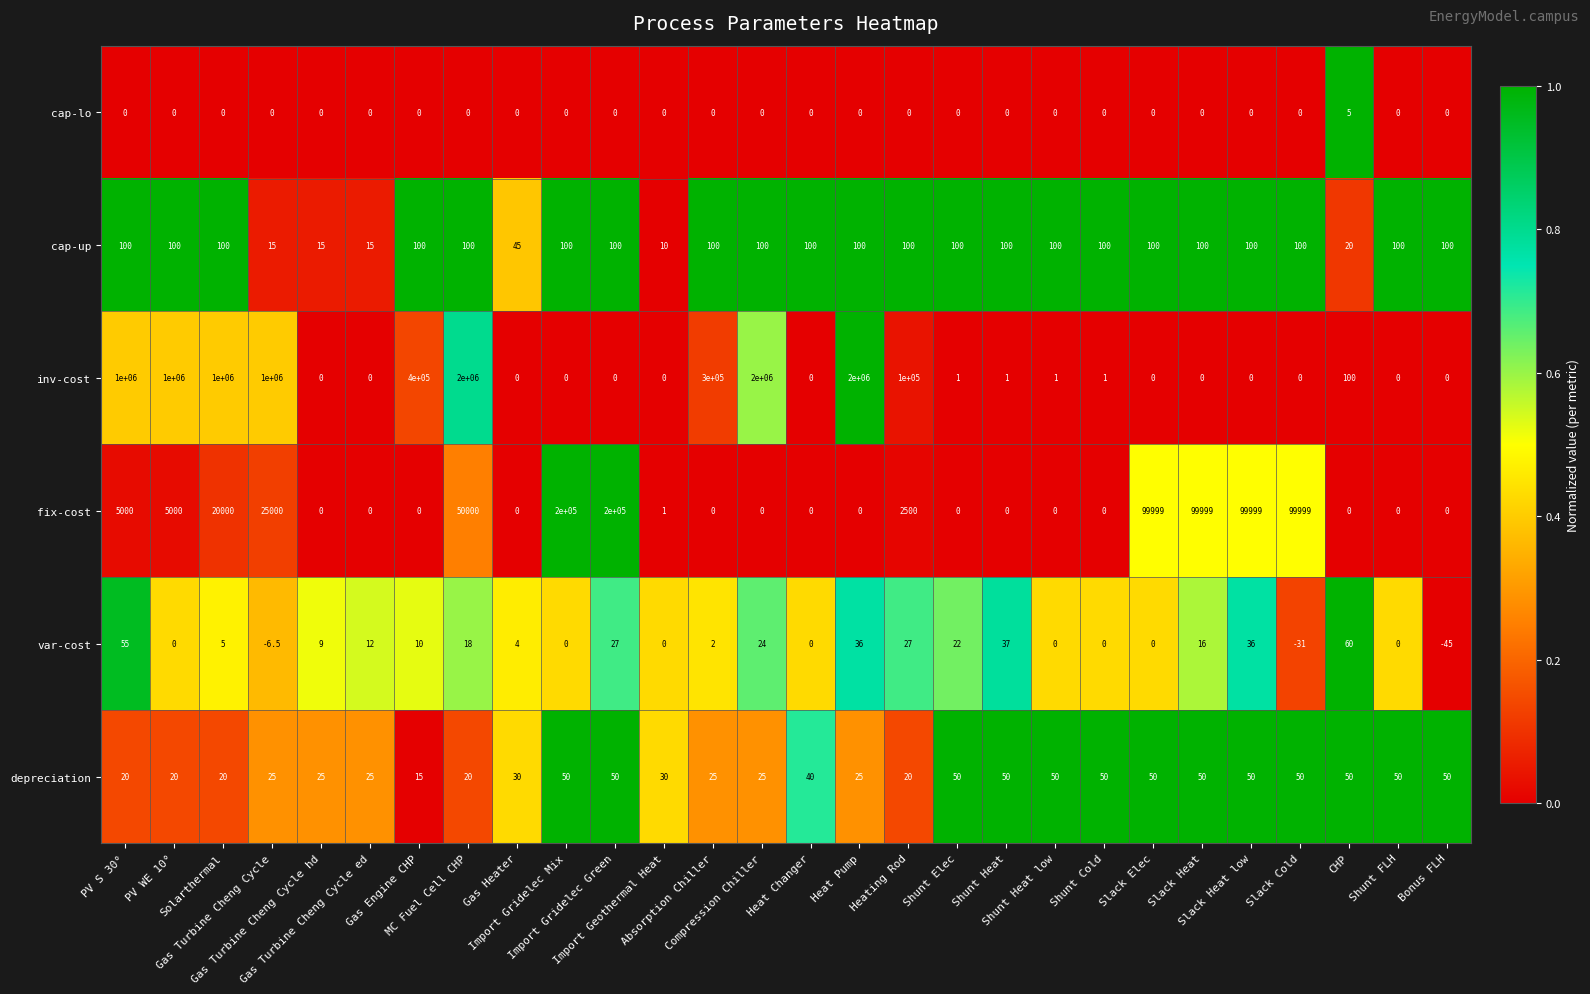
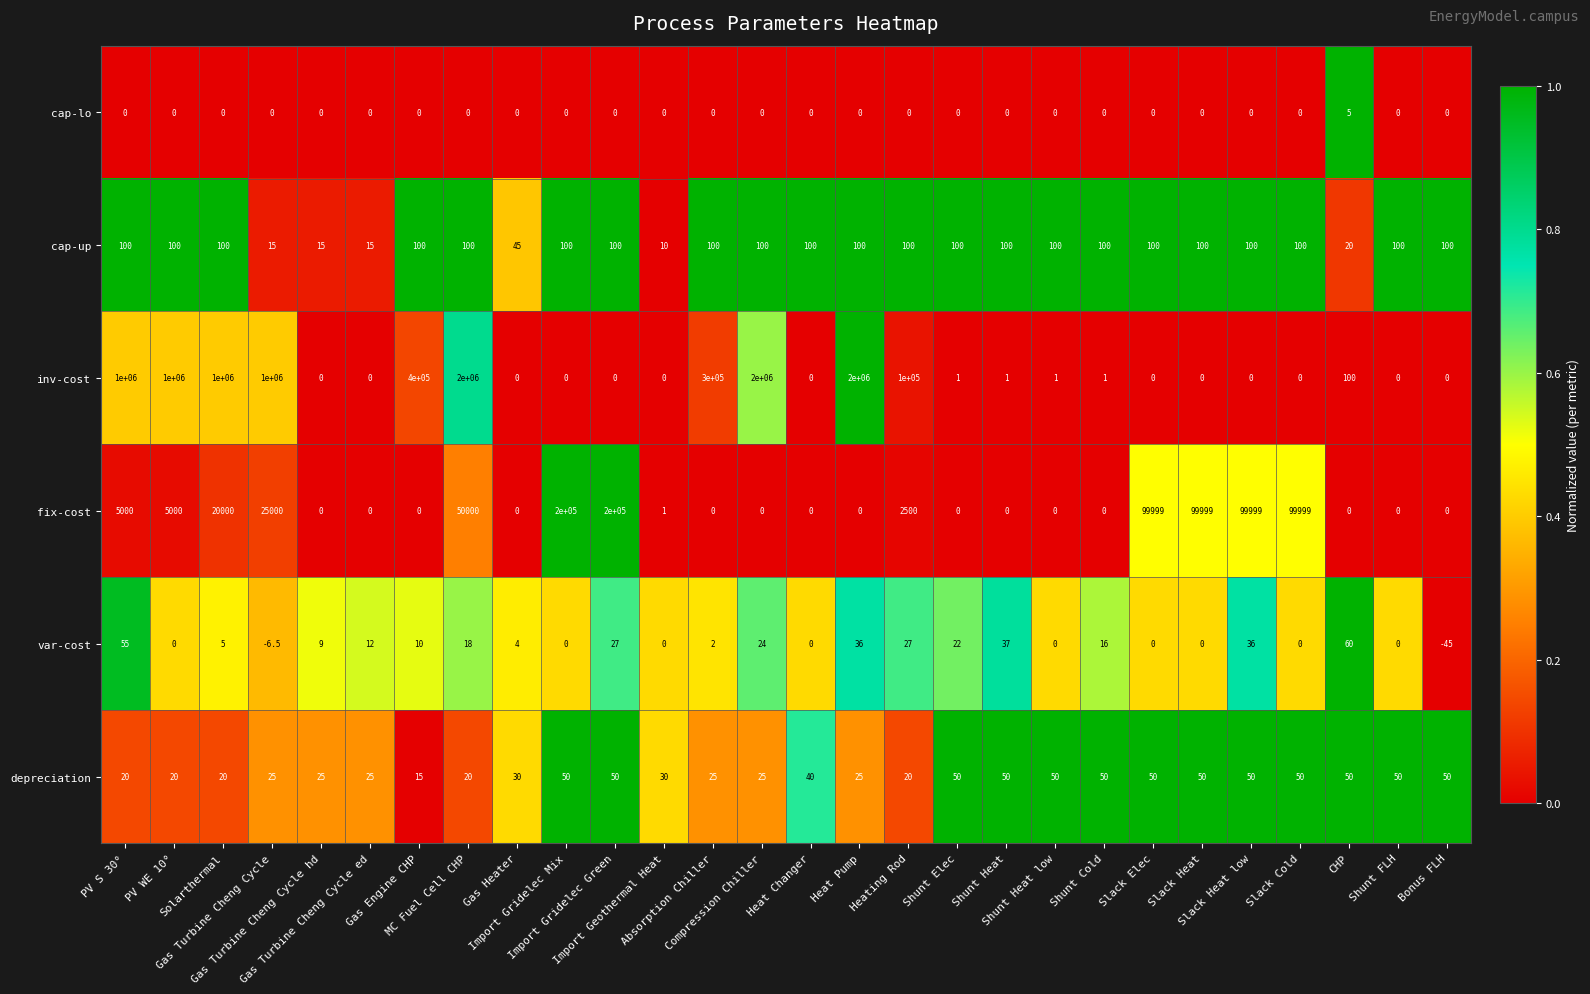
  {
    "cap-lo": {
      "PV S 30°": "0",
      "PV WE 10°": "0",
      "Solarthermal": "0",
      "Gas Turbine Cheng Cycle": "0",
      "Gas Turbine Cheng Cycle hd": "0",
      "Gas Turbine Cheng Cycle ed": "0",
      "Gas Engine CHP": "0",
      "MC Fuel Cell CHP": "0",
      "Gas Heater": "0",
      "Import Gridelec Mix": "0",
      "Import Gridelec Green": "0",
      "Import Geothermal Heat": "0",
      "Absorption Chiller": "0",
      "Compression Chiller": "0",
      "Heat Changer": "0",
      "Heat Pump": "0",
      "Heating Rod": "0",
      "Shunt Elec": "0",
      "Shunt Heat": "0",
      "Shunt Heat low": "0",
      "Shunt Cold": "0",
      "Slack Elec": "0",
      "Slack Heat": "0",
      "Slack Heat low": "0",
      "Slack Cold": "0",
      "CHP": "5",
      "Shunt FLH": "0",
      "Bonus FLH": "0"
    },
    "cap-up": {
      "PV S 30°": "100",
      "PV WE 10°": "100",
      "Solarthermal": "100",
      "Gas Turbine Cheng Cycle": "15",
      "Gas Turbine Cheng Cycle hd": "15",
      "Gas Turbine Cheng Cycle ed": "15",
      "Gas Engine CHP": "100",
      "MC Fuel Cell CHP": "100",
      "Gas Heater": "45",
      "Import Gridelec Mix": "100",
      "Import Gridelec Green": "100",
      "Import Geothermal Heat": "10",
      "Absorption Chiller": "100",
      "Compression Chiller": "100",
      "Heat Changer": "100",
      "Heat Pump": "100",
      "Heating Rod": "100",
      "Shunt Elec": "100",
      "Shunt Heat": "100",
      "Shunt Heat low": "100",
      "Shunt Cold": "100",
      "Slack Elec": "100",
      "Slack Heat": "100",
      "Slack Heat low": "100",
      "Slack Cold": "100",
      "CHP": "20",
      "Shunt FLH": "100",
      "Bonus FLH": "100"
    },
    "inv-cost": {
      "PV S 30°": "1e+06",
      "PV WE 10°": "1e+06",
      "Solarthermal": "1e+06",
      "Gas Turbine Cheng Cycle": "1e+06",
      "Gas Turbine Cheng Cycle hd": "0",
      "Gas Turbine Cheng Cycle ed": "0",
      "Gas Engine CHP": "4e+05",
      "MC Fuel Cell CHP": "2e+06",
      "Gas Heater": "0",
      "Import Gridelec Mix": "0",
      "Import Gridelec Green": "0",
      "Import Geothermal Heat": "0",
      "Absorption Chiller": "3e+05",
      "Compression Chiller": "2e+06",
      "Heat Changer": "0",
      "Heat Pump": "2e+06",
      "Heating Rod": "1e+05",
      "Shunt Elec": "1",
      "Shunt Heat": "1",
      "Shunt Heat low": "1",
      "Shunt Cold": "1",
      "Slack Elec": "0",
      "Slack Heat": "0",
      "Slack Heat low": "0",
      "Slack Cold": "0",
      "CHP": "100",
      "Shunt FLH": "0",
      "Bonus FLH": "0"
    },
    "fix-cost": {
      "PV S 30°": "5000",
      "PV WE 10°": "5000",
      "Solarthermal": "20000",
      "Gas Turbine Cheng Cycle": "25000",
      "Gas Turbine Cheng Cycle hd": "0",
      "Gas Turbine Cheng Cycle ed": "0",
      "Gas Engine CHP": "0",
      "MC Fuel Cell CHP": "50000",
      "Gas Heater": "0",
      "Import Gridelec Mix": "2e+05",
      "Import Gridelec Green": "2e+05",
      "Import Geothermal Heat": "1",
      "Absorption Chiller": "0",
      "Compression Chiller": "0",
      "Heat Changer": "0",
      "Heat Pump": "0",
      "Heating Rod": "2500",
      "Shunt Elec": "0",
      "Shunt Heat": "0",
      "Shunt Heat low": "0",
      "Shunt Cold": "0",
      "Slack Elec": "99999",
      "Slack Heat": "99999",
      "Slack Heat low": "99999",
      "Slack Cold": "99999",
      "CHP": "0",
      "Shunt FLH": "0",
      "Bonus FLH": "0"
    },
    "var-cost": {
      "PV S 30°": "55",
      "PV WE 10°": "0",
      "Solarthermal": "5",
      "Gas Turbine Cheng Cycle": "-6.5",
      "Gas Turbine Cheng Cycle hd": "9",
      "Gas Turbine Cheng Cycle ed": "12",
      "Gas Engine CHP": "10",
      "MC Fuel Cell CHP": "18",
      "Gas Heater": "4",
      "Import Gridelec Mix": "0",
      "Import Gridelec Green": "27",
      "Import Geothermal Heat": "0",
      "Absorption Chiller": "2",
      "Compression Chiller": "24",
      "Heat Changer": "0",
      "Heat Pump": "36",
      "Heating Rod": "27",
      "Shunt Elec": "22",
      "Shunt Heat": "37",
      "Shunt Heat low": "0",
-     "Shunt Cold": "0",
+     "Shunt Cold": "16",
      "Slack Elec": "0",
-     "Slack Heat": "16",
+     "Slack Heat": "0",
      "Slack Heat low": "36",
-     "Slack Cold": "-31",
+     "Slack Cold": "0",
      "CHP": "60",
      "Shunt FLH": "0",
      "Bonus FLH": "-45"
    },
    "depreciation": {
      "PV S 30°": "20",
      "PV WE 10°": "20",
      "Solarthermal": "20",
      "Gas Turbine Cheng Cycle": "25",
      "Gas Turbine Cheng Cycle hd": "25",
      "Gas Turbine Cheng Cycle ed": "25",
      "Gas Engine CHP": "15",
      "MC Fuel Cell CHP": "20",
      "Gas Heater": "30",
      "Import Gridelec Mix": "50",
      "Import Gridelec Green": "50",
      "Import Geothermal Heat": "30",
      "Absorption Chiller": "25",
      "Compression Chiller": "25",
      "Heat Changer": "40",
      "Heat Pump": "25",
      "Heating Rod": "20",
      "Shunt Elec": "50",
      "Shunt Heat": "50",
      "Shunt Heat low": "50",
      "Shunt Cold": "50",
      "Slack Elec": "50",
      "Slack Heat": "50",
      "Slack Heat low": "50",
      "Slack Cold": "50",
      "CHP": "50",
      "Shunt FLH": "50",
      "Bonus FLH": "50"
    }
  }
